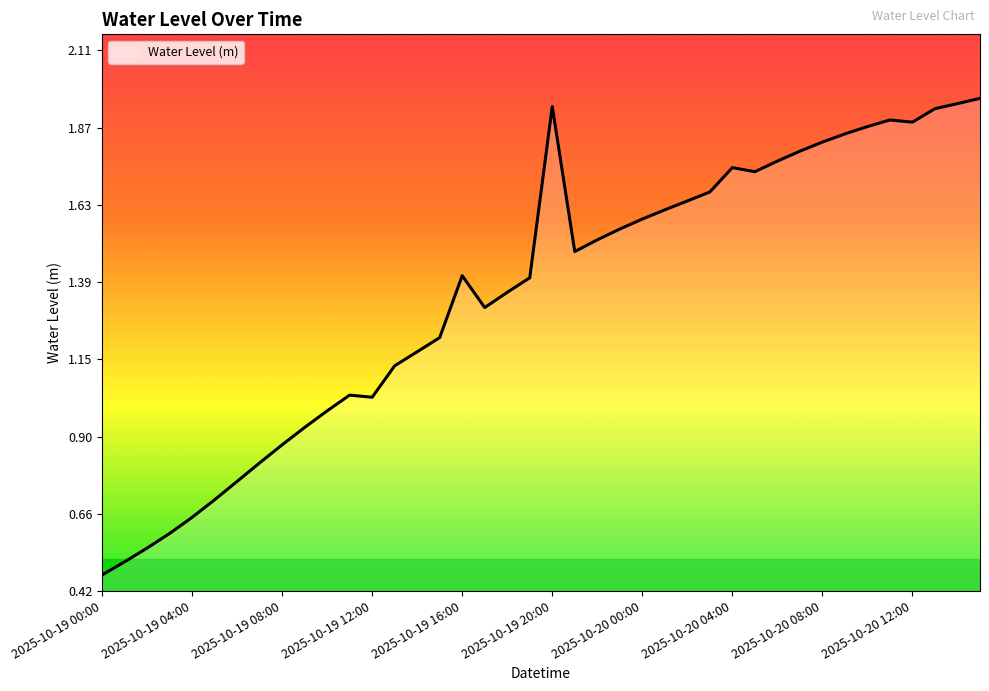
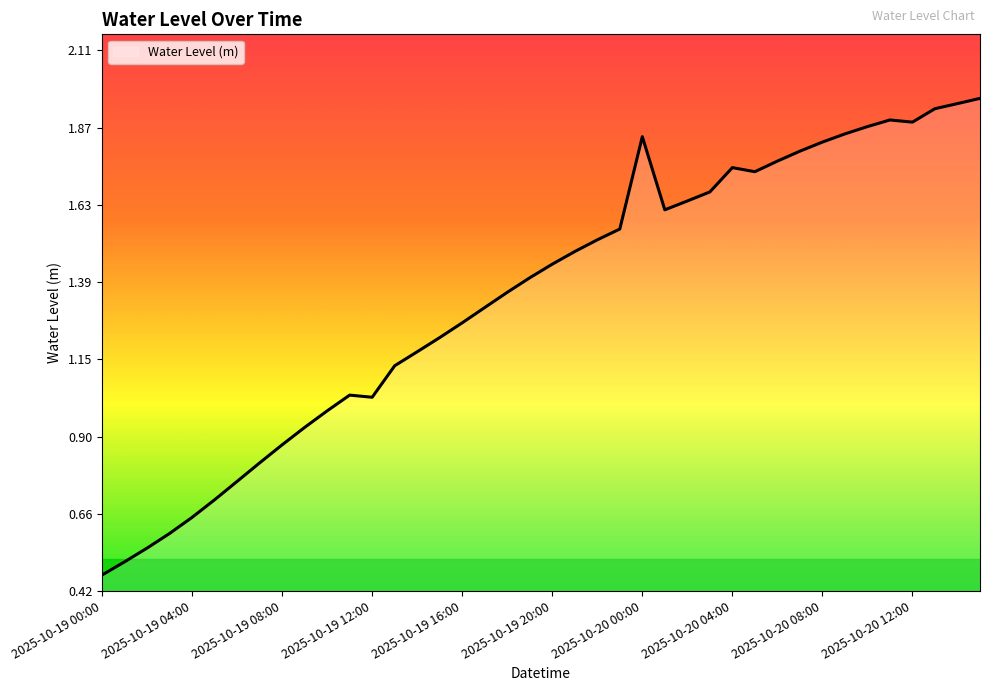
  {
    "2025-10-19 04:00": 0.65,
    "2025-10-19 08:00": 0.88,
    "2025-10-19 12:00": 1.03,
-   "2025-10-19 16:00": 1.41,
-   "2025-10-19 20:00": 1.94,
-   "2025-10-20 00:00": 1.58,
+   "2025-10-19 16:00": 1.26,
+   "2025-10-19 20:00": 1.44,
+   "2025-10-20 00:00": 1.84,
    "2025-10-20 04:00": 1.74,
    "2025-10-20 08:00": 1.82,
    "2025-10-20 12:00": 1.89
  }
